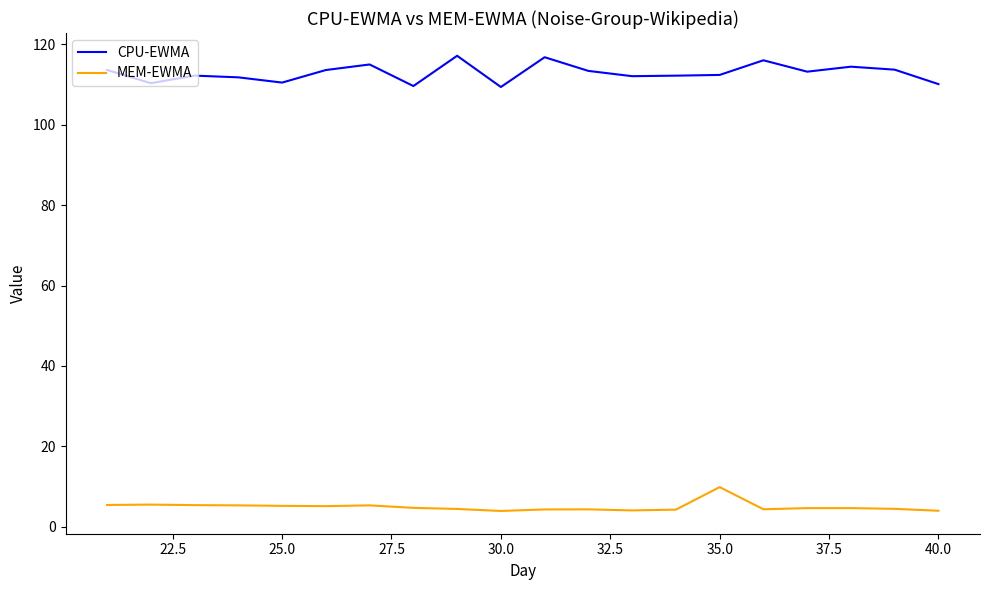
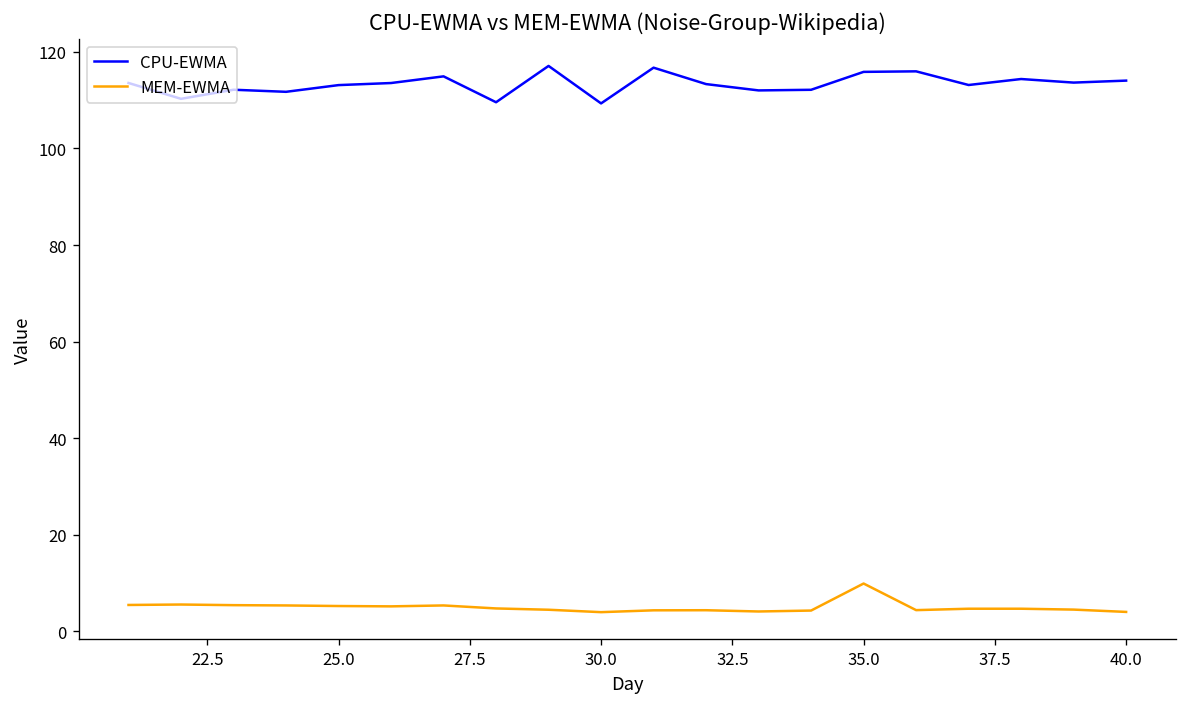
  {
    "CPU-EWMA": {
-     "25.0": 110,
+     "25.0": 113,
      "30.0": 109,
-     "35.0": 112,
-     "40.0": 110
+     "35.0": 116,
+     "40.0": 114
    },
    "MEM-EWMA": {
      "25.0": 5,
      "30.0": 4,
      "35.0": 10,
      "40.0": 4
    }
  }
